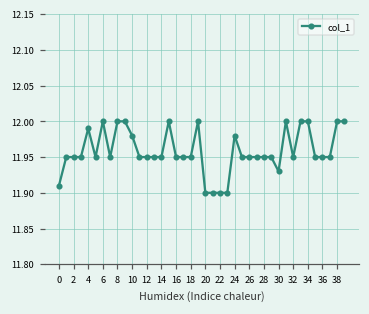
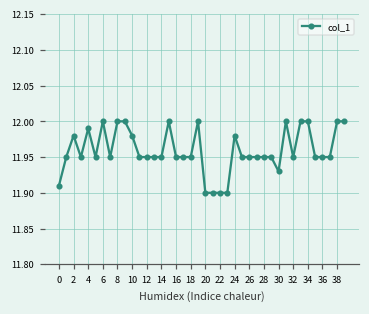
  {
    "0": 11.91,
-   "2": 11.95,
+   "2": 11.98,
    "4": 11.99,
    "6": 12.00,
    "8": 12.00,
    "10": 11.98,
    "12": 11.95,
    "14": 11.95,
    "16": 11.95,
    "18": 11.95,
    "20": 11.90,
    "22": 11.90,
    "24": 11.98,
    "26": 11.95,
    "28": 11.95,
    "30": 11.93,
    "32": 11.95,
    "34": 12.00,
    "36": 11.95,
    "38": 12.00
  }
